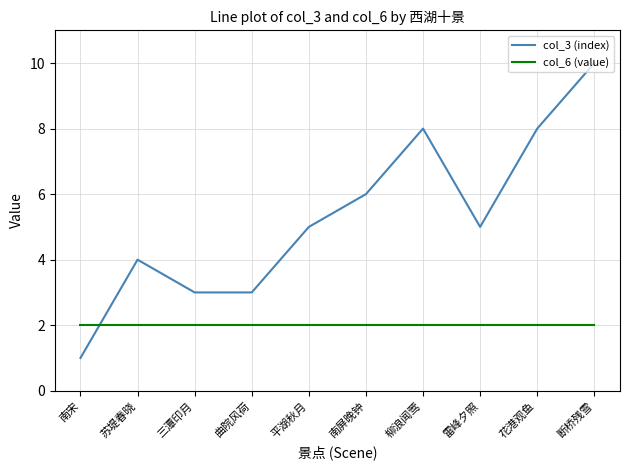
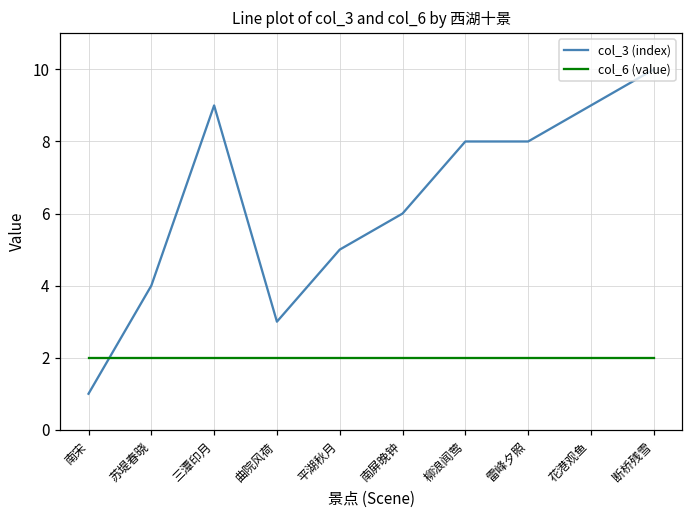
  {
    "col_3 (index)": {
      "南宋": 1,
      "苏堤春晓": 4,
-     "三潭印月": 3,
+     "三潭印月": 9,
      "曲院风荷": 3,
      "平湖秋月": 5,
      "南屏晚钟": 6,
      "柳浪闻莺": 8,
-     "雷峰夕照": 5,
-     "花港观鱼": 8
+     "雷峰夕照": 8,
+     "花港观鱼": 9
    },
    "col_6 (value)": {
      "南宋": 2,
      "苏堤春晓": 2,
      "三潭印月": 2,
      "曲院风荷": 2,
      "平湖秋月": 2,
      "南屏晚钟": 2,
      "柳浪闻莺": 2,
      "雷峰夕照": 2,
      "花港观鱼": 2,
      "断桥残雪": 2
    }
  }
